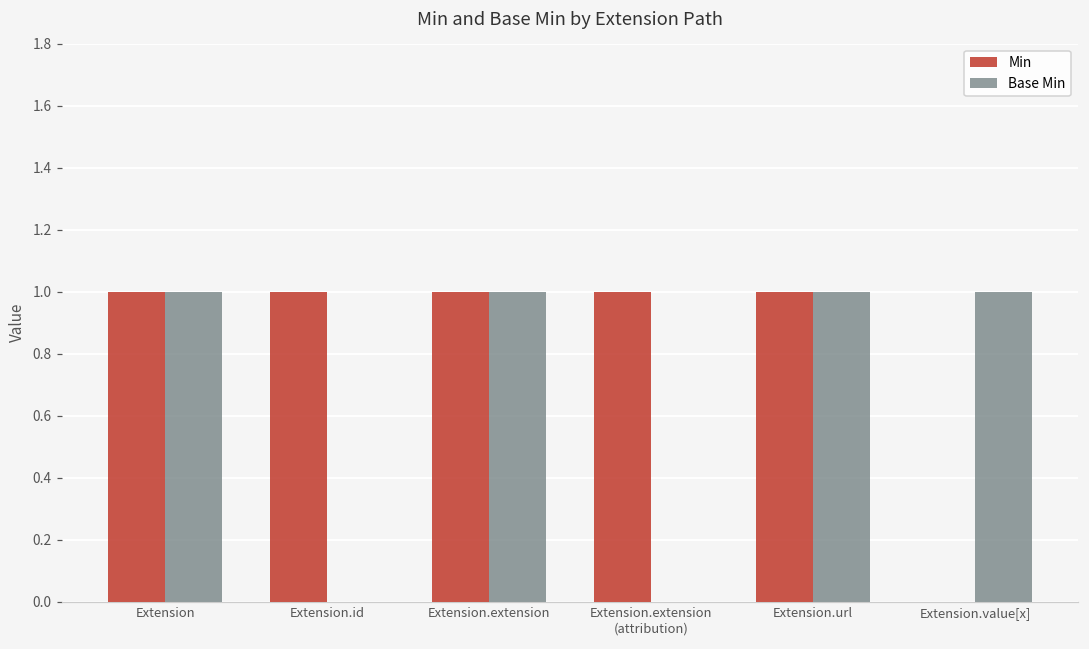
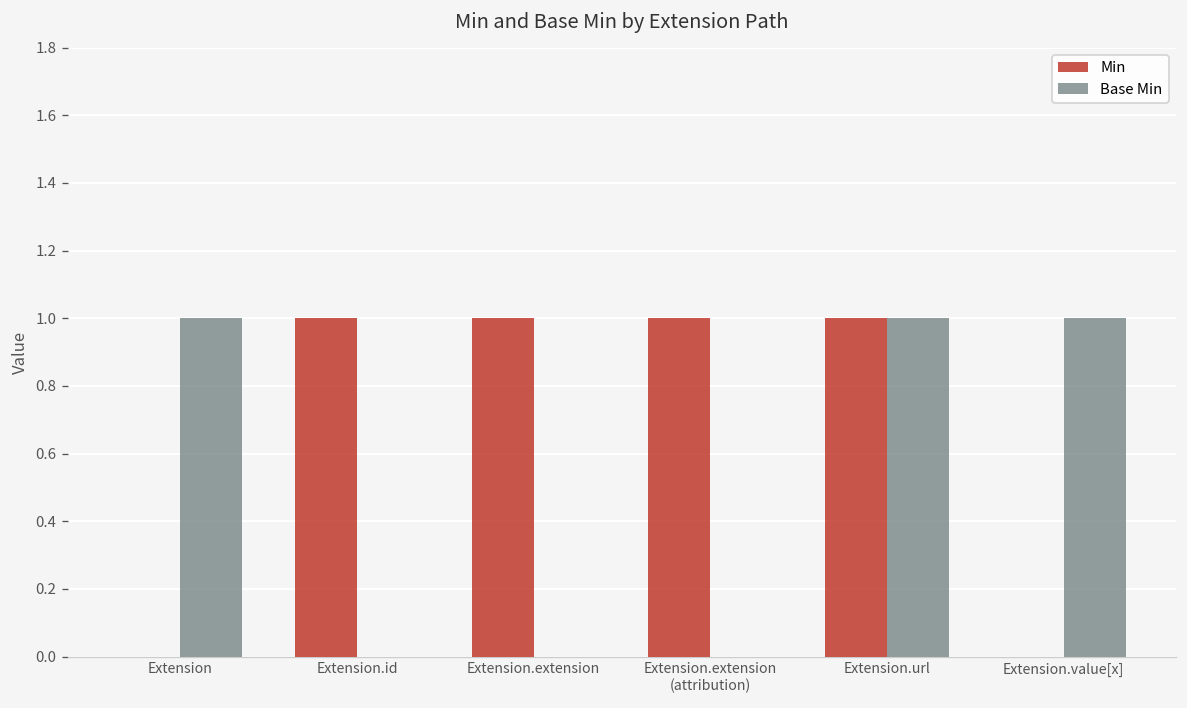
  {
    "Min": {
-     "Extension": 1,
+     "Extension": 0,
      "Extension.id": 1,
      "Extension.extension": 1,
      "Extension.extension (attribution)": 1,
      "Extension.url": 1,
      "Extension.value[x]": 0
    },
    "Base Min": {
      "Extension": 1,
      "Extension.id": 0,
-     "Extension.extension": 1,
+     "Extension.extension": 0,
      "Extension.extension (attribution)": 0,
      "Extension.url": 1,
      "Extension.value[x]": 1
    }
  }
